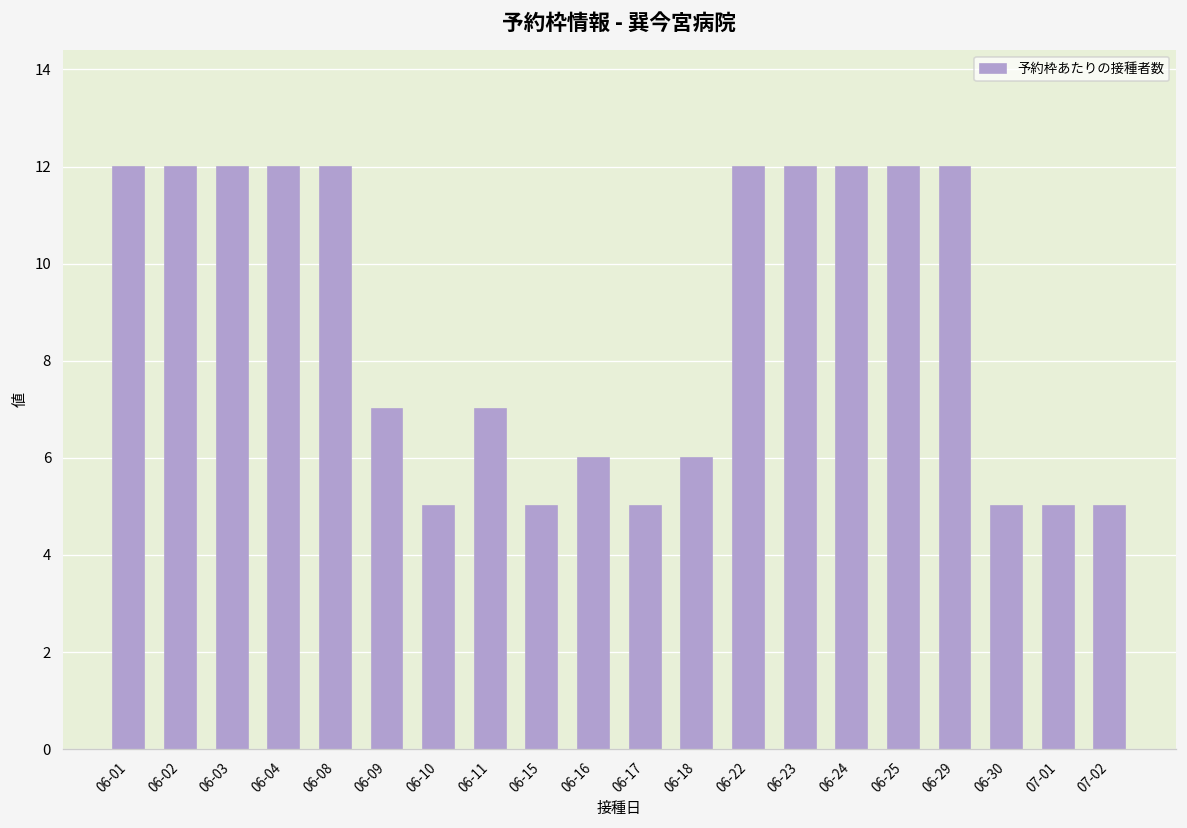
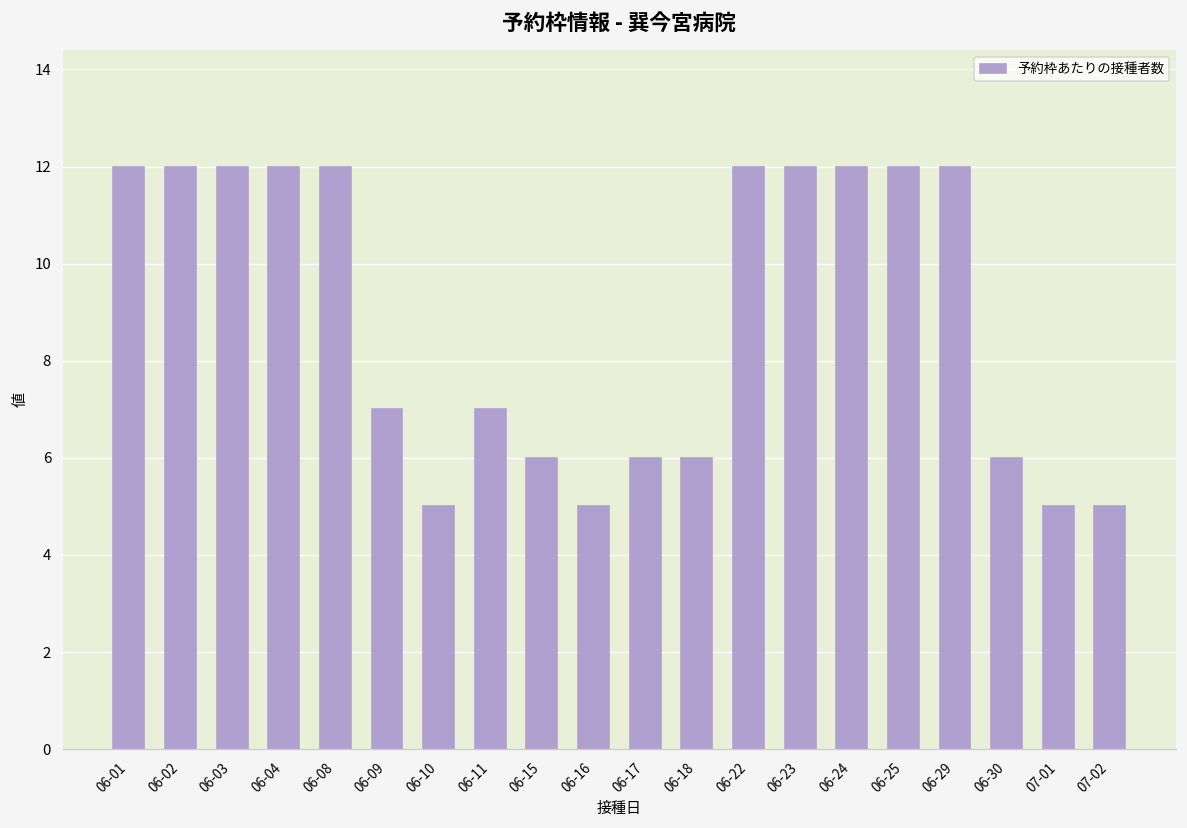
  {
    "06-01": 12,
    "06-02": 12,
    "06-03": 12,
    "06-04": 12,
    "06-08": 12,
    "06-09": 7,
    "06-10": 5,
    "06-11": 7,
-   "06-15": 5,
-   "06-16": 6,
-   "06-17": 5,
+   "06-15": 6,
+   "06-16": 5,
+   "06-17": 6,
    "06-18": 6,
    "06-22": 12,
    "06-23": 12,
    "06-24": 12,
    "06-25": 12,
    "06-29": 12,
-   "06-30": 5,
+   "06-30": 6,
    "07-01": 5,
    "07-02": 5
  }
